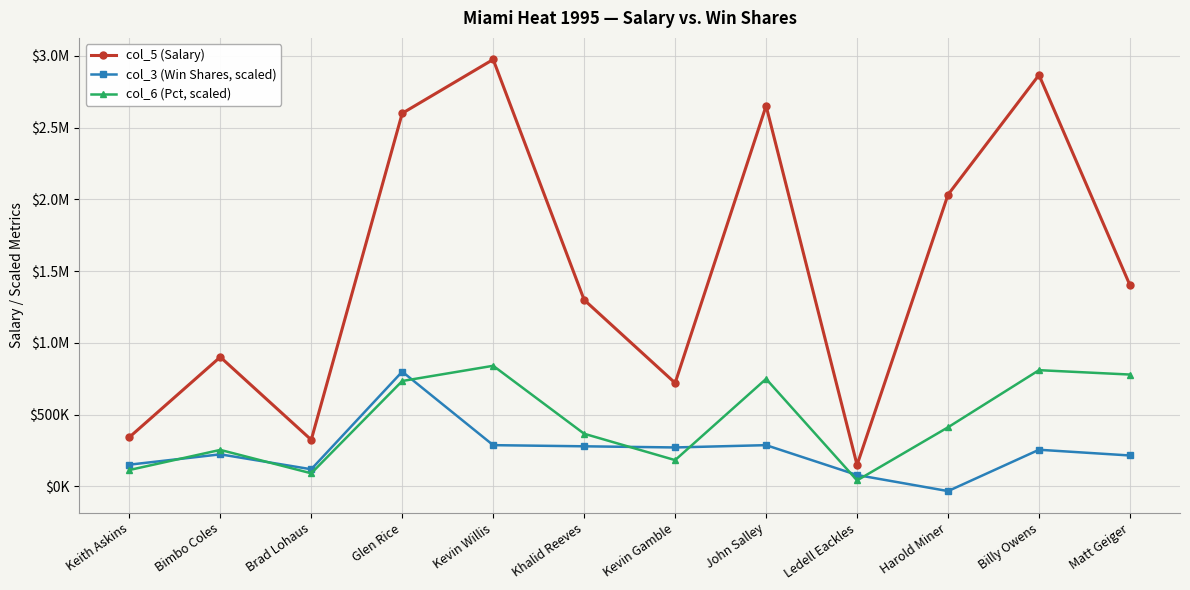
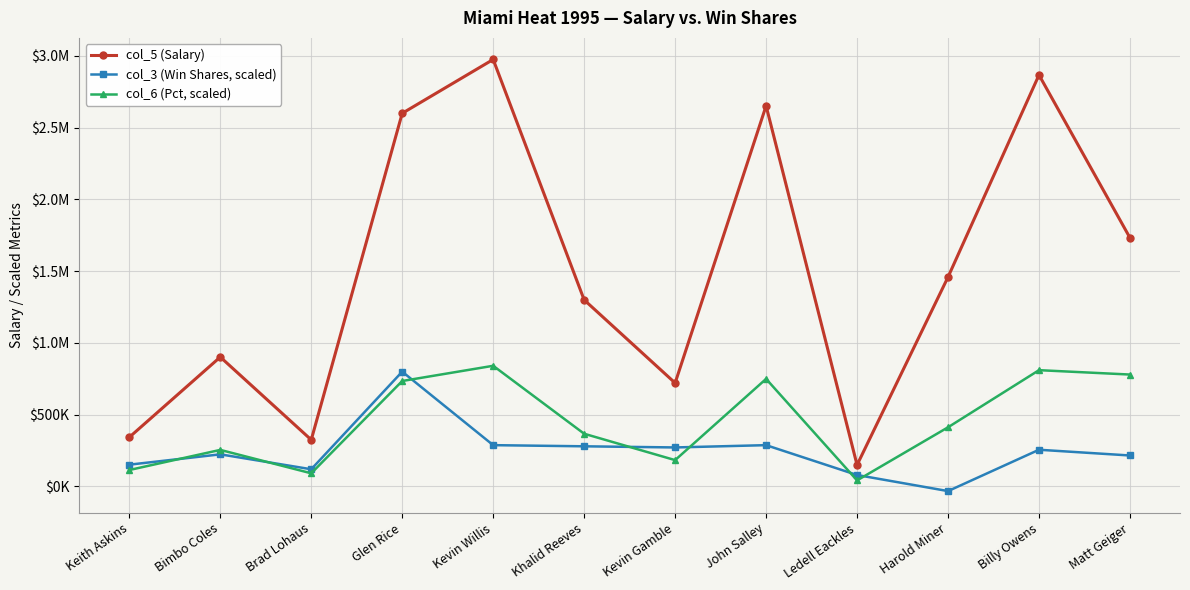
  {
    "col_5 (Salary)": {
      "Keith Askins": "$340000",
      "Bimbo Coles": "$900000",
      "Brad Lohaus": "$330000",
      "Glen Rice": "$2600000",
      "Kevin Willis": "$2980000",
      "Khalid Reeves": "$1300000",
      "Kevin Gamble": "$720000",
      "John Salley": "$2650000",
      "Ledell Eackles": "$150000",
-     "Harold Miner": "$2030000",
+     "Harold Miner": "$1460000",
      "Billy Owens": "$2870000",
-     "Matt Geiger": "$1400000"
+     "Matt Geiger": "$1730000"
    },
    "col_3 (Win Shares, scaled)": {
      "Keith Askins": "$150000",
      "Bimbo Coles": "$220000",
      "Brad Lohaus": "$120000",
      "Glen Rice": "$800000",
      "Kevin Willis": "$290000",
      "Khalid Reeves": "$280000",
      "Kevin Gamble": "$270000",
      "John Salley": "$290000",
      "Ledell Eackles": "$80000",
      "Harold Miner": "$-30000",
      "Billy Owens": "$260000",
      "Matt Geiger": "$220000"
    },
    "col_6 (Pct, scaled)": {
      "Keith Askins": "$110000",
      "Bimbo Coles": "$250000",
      "Brad Lohaus": "$90000",
      "Glen Rice": "$730000",
      "Kevin Willis": "$840000",
      "Khalid Reeves": "$370000",
      "Kevin Gamble": "$180000",
      "John Salley": "$750000",
      "Ledell Eackles": "$40000",
      "Harold Miner": "$410000",
      "Billy Owens": "$810000",
      "Matt Geiger": "$780000"
    }
  }
